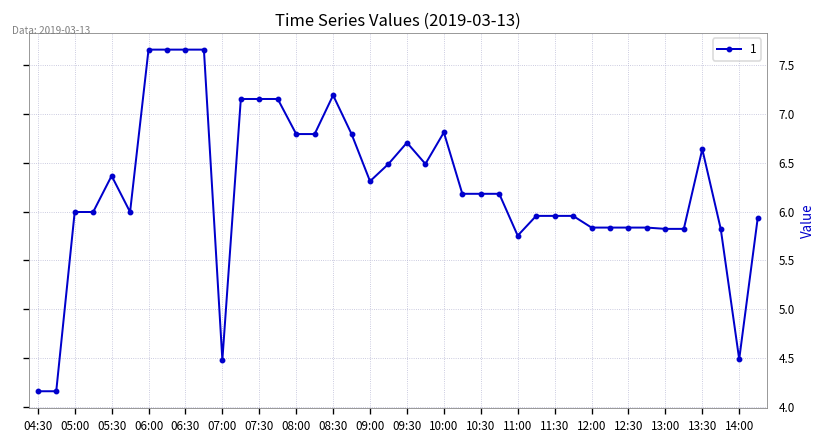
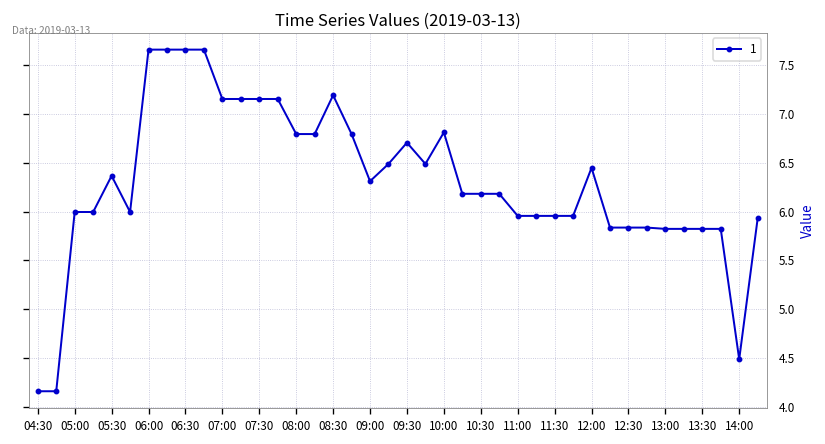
  {
    "04:30": 4.2,
    "05:00": 6.0,
    "05:30": 6.4,
    "06:00": 7.7,
    "06:30": 7.7,
-   "07:00": 4.5,
+   "07:00": 7.2,
    "07:30": 7.2,
    "08:00": 6.8,
    "08:30": 7.2,
    "09:00": 6.3,
    "09:30": 6.7,
    "10:00": 6.8,
    "10:30": 6.2,
-   "11:00": 5.8,
+   "11:00": 6.0,
    "11:30": 6.0,
-   "12:00": 5.8,
+   "12:00": 6.4,
    "12:30": 5.8,
    "13:00": 5.8,
-   "13:30": 6.6,
+   "13:30": 5.8,
    "14:00": 4.5
  }
